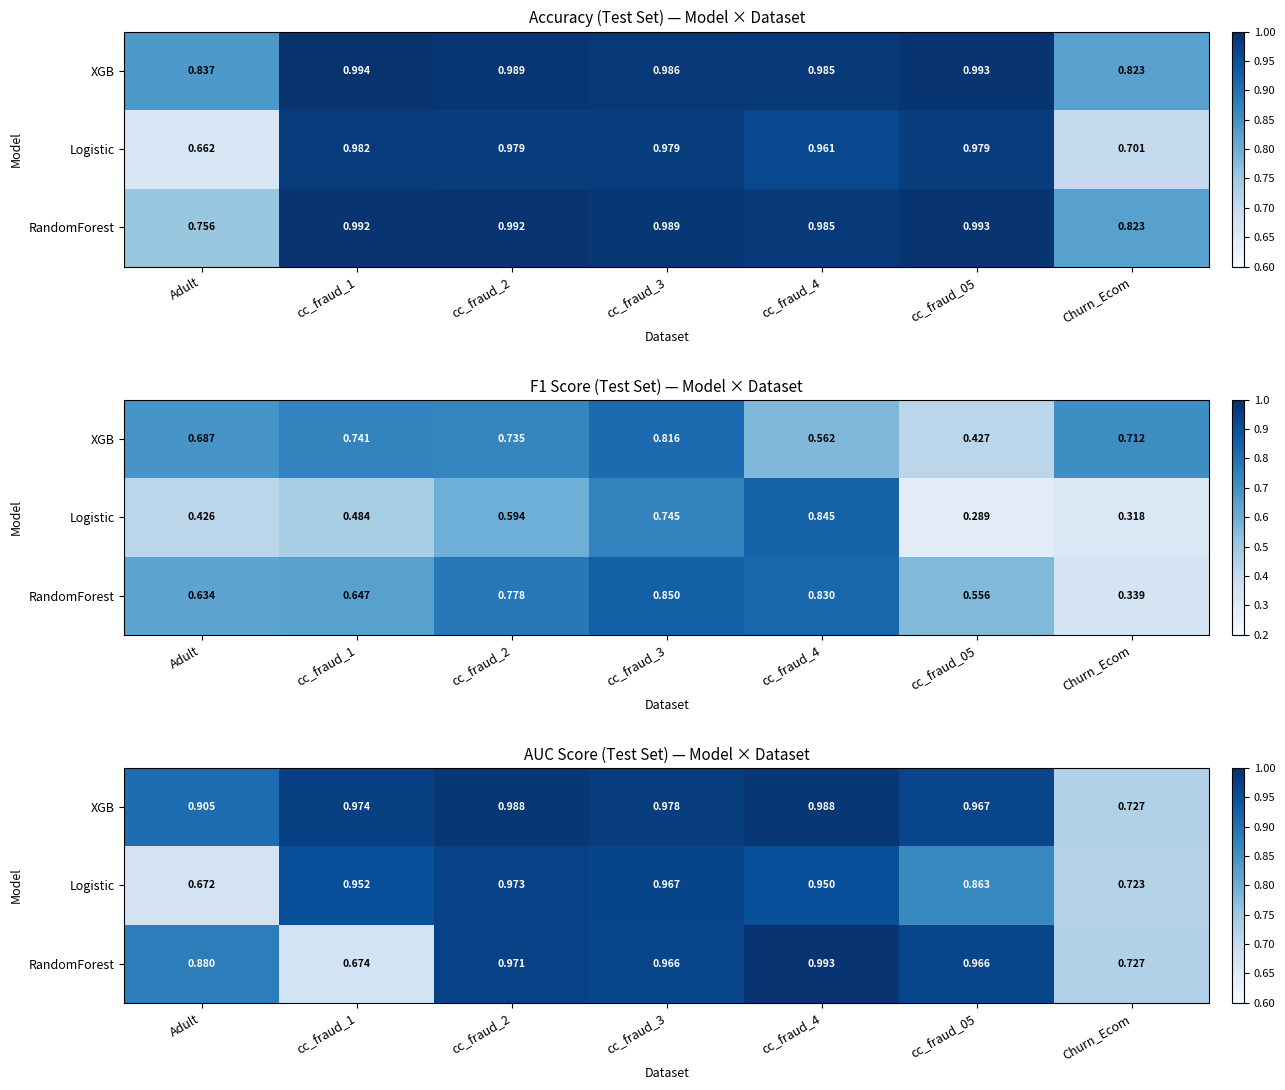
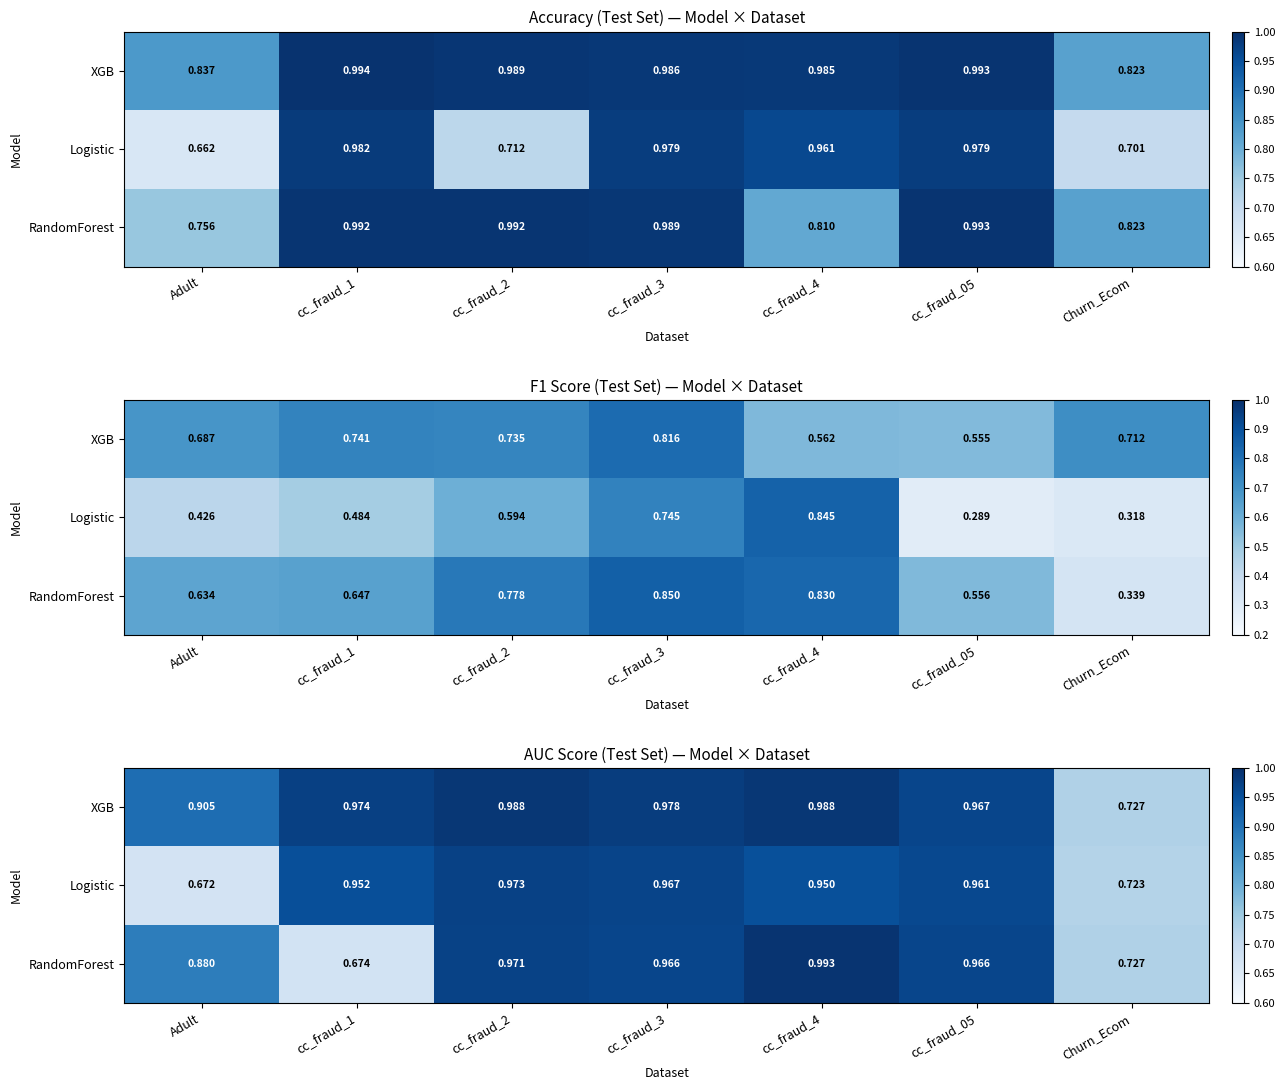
  {
    "Accuracy (Test Set) — Model × Dataset": {
      "XGB": {
        "Adult": 0.837,
        "cc_fraud_1": 0.994,
        "cc_fraud_2": 0.989,
        "cc_fraud_3": 0.986,
        "cc_fraud_4": 0.985,
        "cc_fraud_05": 0.993,
        "Churn_Ecom": 0.823
      },
      "Logistic": {
        "Adult": 0.662,
        "cc_fraud_1": 0.982,
-       "cc_fraud_2": 0.979,
+       "cc_fraud_2": 0.712,
        "cc_fraud_3": 0.979,
        "cc_fraud_4": 0.961,
        "cc_fraud_05": 0.979,
        "Churn_Ecom": 0.701
      },
      "RandomForest": {
        "Adult": 0.756,
        "cc_fraud_1": 0.992,
        "cc_fraud_2": 0.992,
        "cc_fraud_3": 0.989,
-       "cc_fraud_4": 0.985,
+       "cc_fraud_4": 0.810,
        "cc_fraud_05": 0.993,
        "Churn_Ecom": 0.823
      }
    },
    "F1 Score (Test Set) — Model × Dataset": {
      "XGB": {
        "Adult": 0.687,
        "cc_fraud_1": 0.741,
        "cc_fraud_2": 0.735,
        "cc_fraud_3": 0.816,
        "cc_fraud_4": 0.562,
-       "cc_fraud_05": 0.427,
+       "cc_fraud_05": 0.555,
        "Churn_Ecom": 0.712
      },
      "Logistic": {
        "Adult": 0.426,
        "cc_fraud_1": 0.484,
        "cc_fraud_2": 0.594,
        "cc_fraud_3": 0.745,
        "cc_fraud_4": 0.845,
        "cc_fraud_05": 0.289,
        "Churn_Ecom": 0.318
      },
      "RandomForest": {
        "Adult": 0.634,
        "cc_fraud_1": 0.647,
        "cc_fraud_2": 0.778,
        "cc_fraud_3": 0.850,
        "cc_fraud_4": 0.830,
        "cc_fraud_05": 0.556,
        "Churn_Ecom": 0.339
      }
    },
    "AUC Score (Test Set) — Model × Dataset": {
      "XGB": {
        "Adult": 0.905,
        "cc_fraud_1": 0.974,
        "cc_fraud_2": 0.988,
        "cc_fraud_3": 0.978,
        "cc_fraud_4": 0.988,
        "cc_fraud_05": 0.967,
        "Churn_Ecom": 0.727
      },
      "Logistic": {
        "Adult": 0.672,
        "cc_fraud_1": 0.952,
        "cc_fraud_2": 0.973,
        "cc_fraud_3": 0.967,
        "cc_fraud_4": 0.950,
-       "cc_fraud_05": 0.863,
+       "cc_fraud_05": 0.961,
        "Churn_Ecom": 0.723
      },
      "RandomForest": {
        "Adult": 0.880,
        "cc_fraud_1": 0.674,
        "cc_fraud_2": 0.971,
        "cc_fraud_3": 0.966,
        "cc_fraud_4": 0.993,
        "cc_fraud_05": 0.966,
        "Churn_Ecom": 0.727
      }
    }
  }
